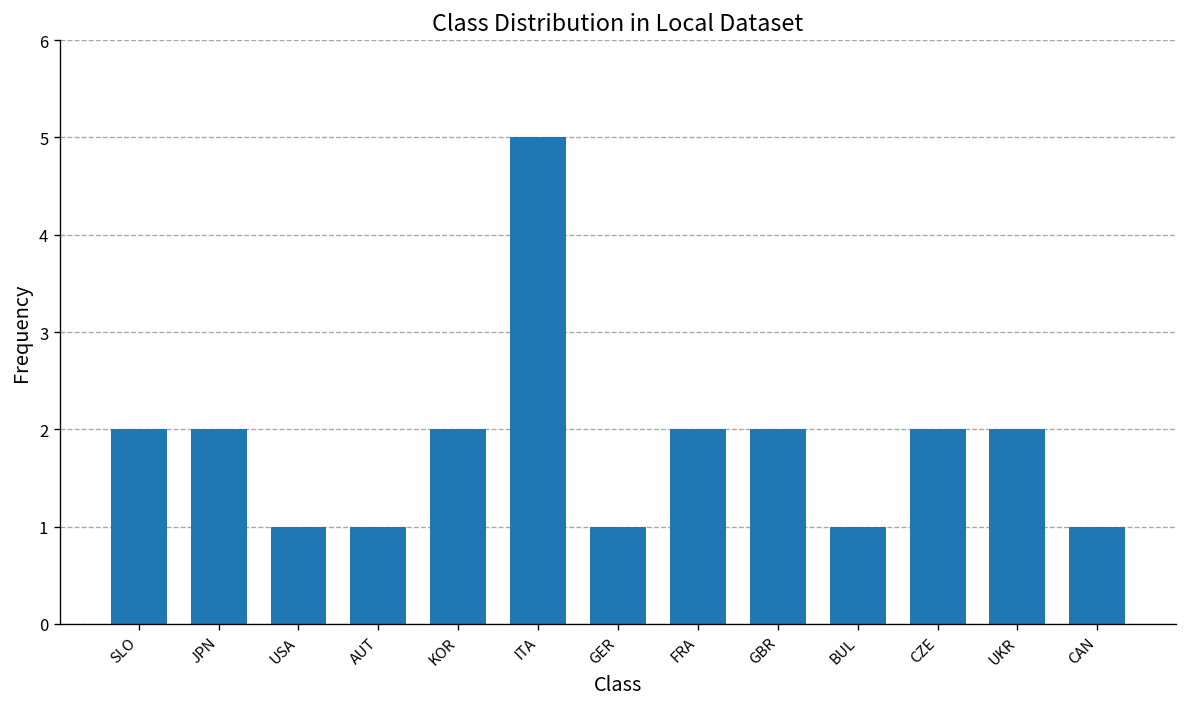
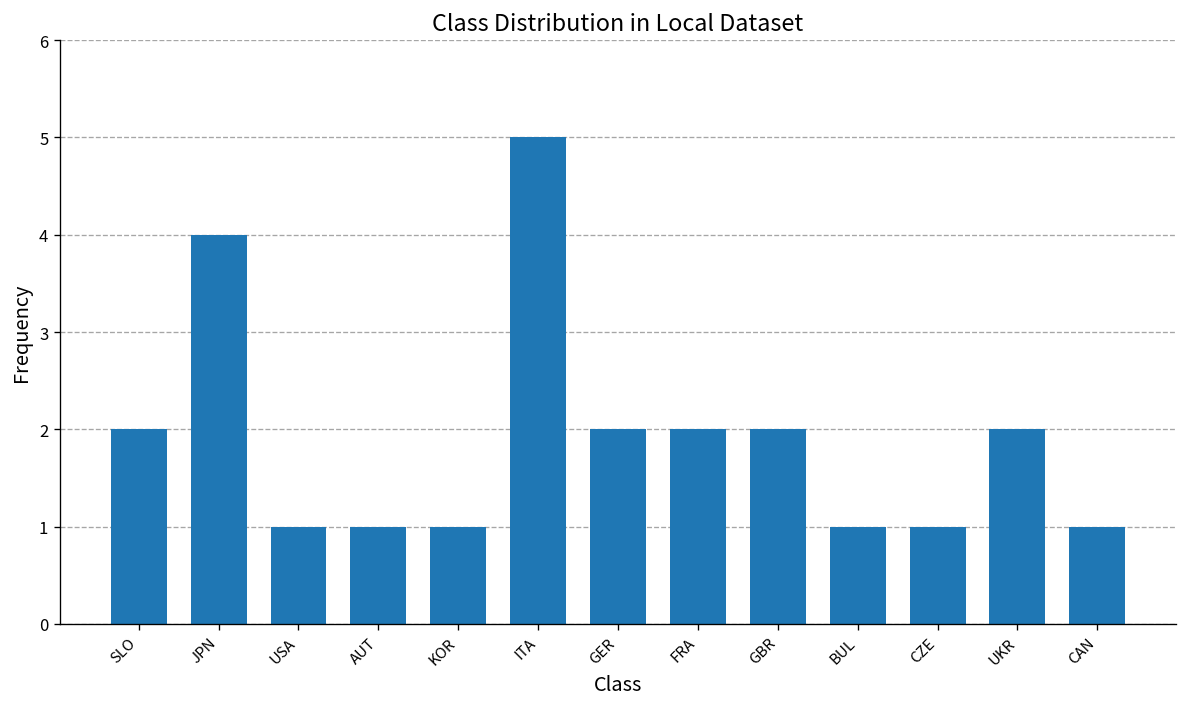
  {
    "SLO": 2,
-   "JPN": 2,
+   "JPN": 4,
    "USA": 1,
    "AUT": 1,
-   "KOR": 2,
+   "KOR": 1,
    "ITA": 5,
-   "GER": 1,
+   "GER": 2,
    "FRA": 2,
    "GBR": 2,
    "BUL": 1,
-   "CZE": 2,
+   "CZE": 1,
    "UKR": 2,
    "CAN": 1
  }
